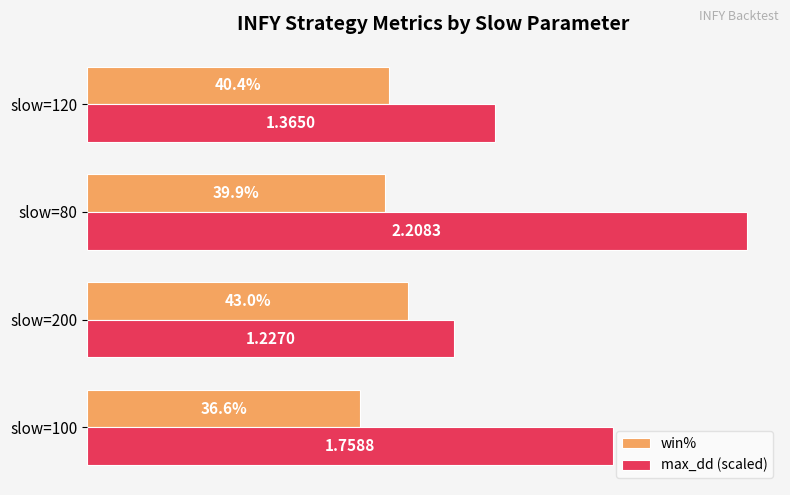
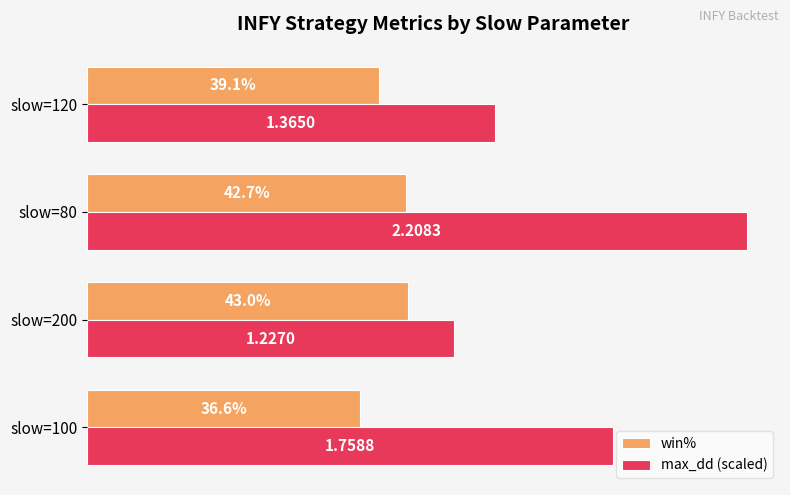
  {
    "win%": {
-     "slow=120": "40.4%",
-     "slow=80": "39.9%",
+     "slow=120": "39.1%",
+     "slow=80": "42.7%",
      "slow=200": "43.0%",
      "slow=100": "36.6%"
    }
  }
